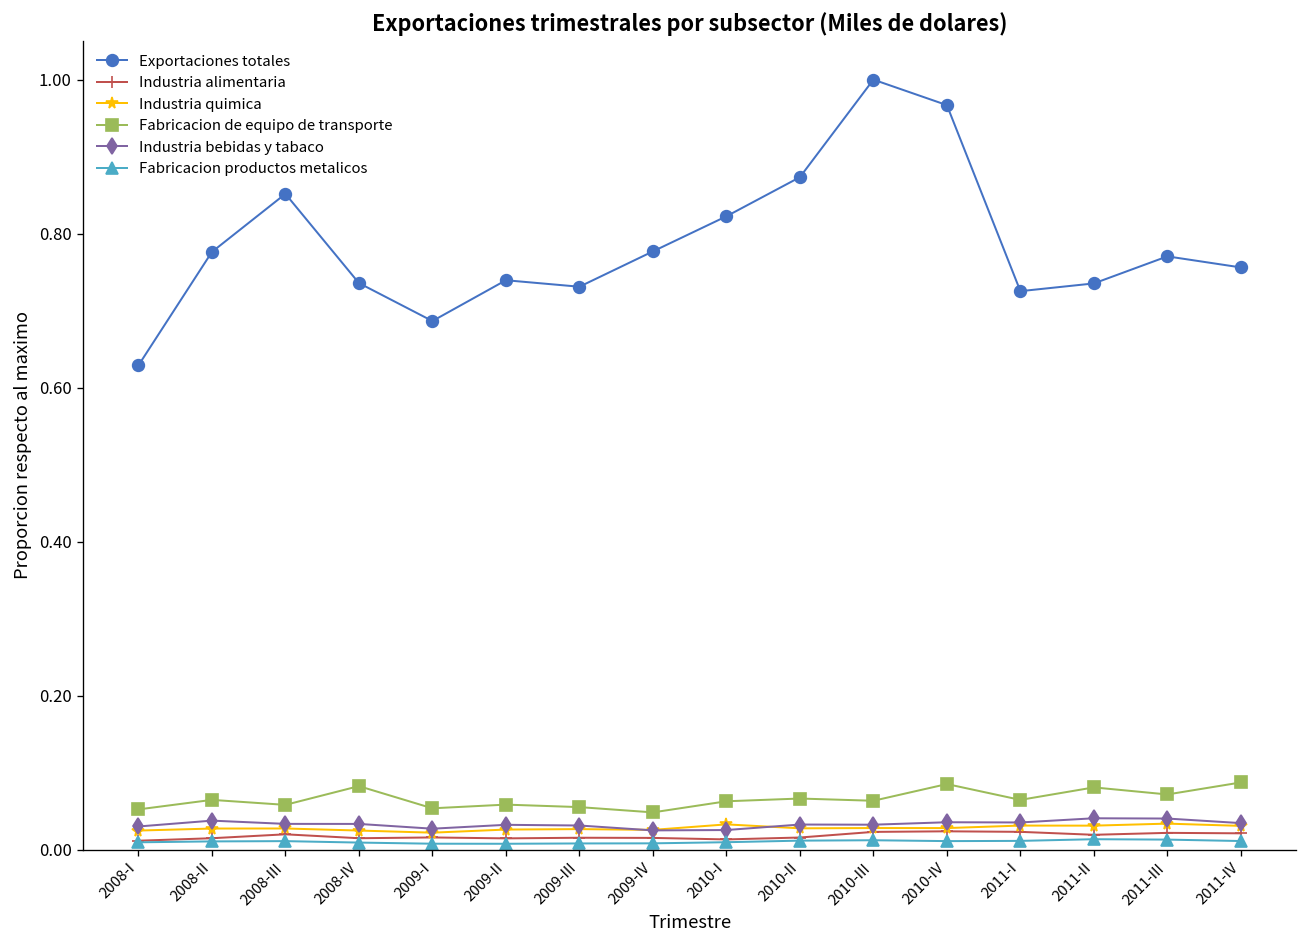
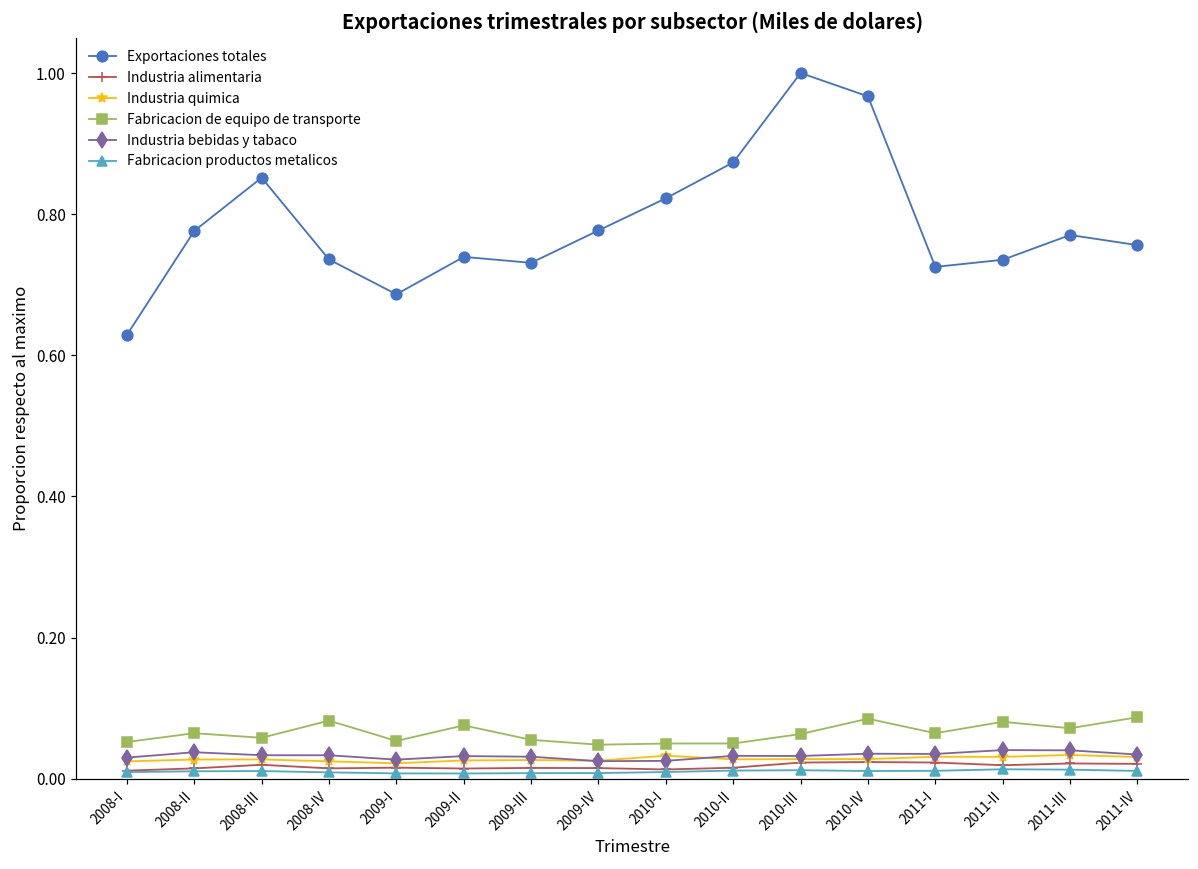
  {
    "Industria alimentaria": {
      "2008-II": 0.01,
      "2008-III": 0.02,
      "2008-IV": 0.01,
      "2009-I": 0.02,
      "2009-II": 0.01,
      "2009-III": 0.02,
      "2009-IV": 0.02,
      "2010-II": 0.02,
      "2010-III": 0.02,
      "2010-IV": 0.02,
      "2011-I": 0.02,
      "2011-II": 0.02,
      "2011-III": 0.02,
      "2011-IV": 0.02
    },
    "Industria quimica": {
      "2008-I": 0.02,
      "2008-II": 0.03,
      "2008-III": 0.03,
      "2008-IV": 0.02,
      "2009-I": 0.02,
      "2009-II": 0.03,
      "2009-III": 0.03,
      "2010-I": 0.03,
      "2010-II": 0.03,
      "2010-III": 0.03,
      "2010-IV": 0.03,
      "2011-I": 0.03,
      "2011-II": 0.03,
      "2011-III": 0.03
    },
    "Fabricacion de equipo de transporte": {
      "2008-I": 0.05,
      "2008-II": 0.06,
      "2008-III": 0.06,
      "2008-IV": 0.08,
      "2009-I": 0.05,
-     "2009-II": 0.06,
+     "2009-II": 0.08,
      "2009-III": 0.06,
      "2009-IV": 0.05,
-     "2010-I": 0.06,
-     "2010-II": 0.07,
+     "2010-I": 0.05,
+     "2010-II": 0.05,
      "2010-III": 0.06,
      "2010-IV": 0.09,
      "2011-I": 0.06,
      "2011-II": 0.08,
      "2011-III": 0.07,
      "2011-IV": 0.09
    },
    "Industria bebidas y tabaco": {
      "2008-I": 0.03,
      "2008-II": 0.04,
      "2008-III": 0.03,
      "2008-IV": 0.03,
      "2009-I": 0.03,
      "2009-II": 0.03,
      "2009-III": 0.03,
      "2010-I": 0.03,
      "2010-II": 0.03,
      "2010-III": 0.03,
      "2010-IV": 0.04,
      "2011-I": 0.04,
      "2011-II": 0.04,
      "2011-III": 0.04
    }
  }
